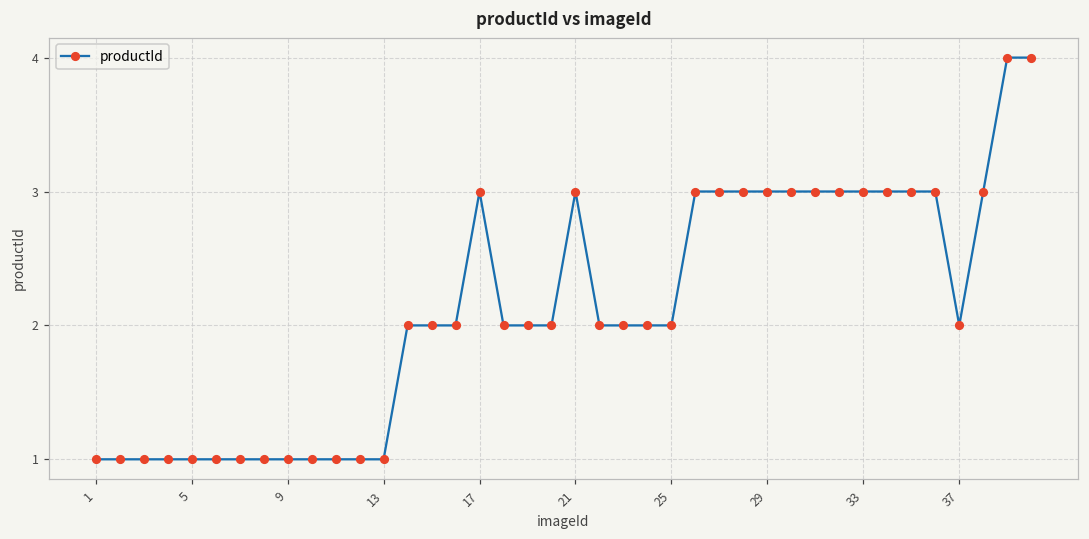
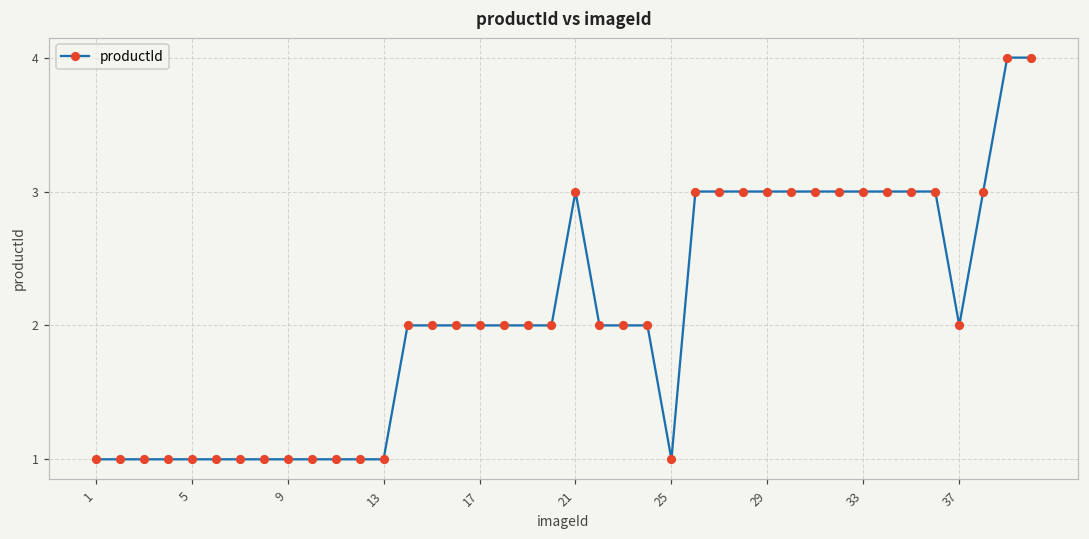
  {
    "1": 1,
    "5": 1,
    "9": 1,
    "13": 1,
-   "17": 3,
+   "17": 2,
    "21": 3,
-   "25": 2,
+   "25": 1,
    "29": 3,
    "33": 3,
    "37": 2
  }
